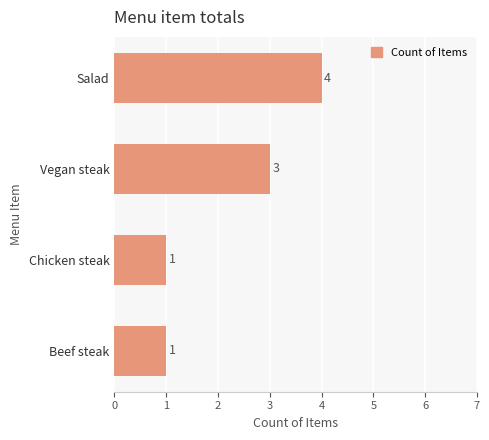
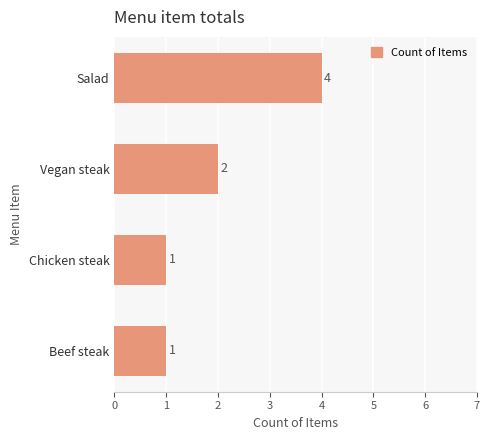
  {
    "Salad": 4,
-   "Vegan steak": 3,
+   "Vegan steak": 2,
    "Chicken steak": 1,
    "Beef steak": 1
  }
